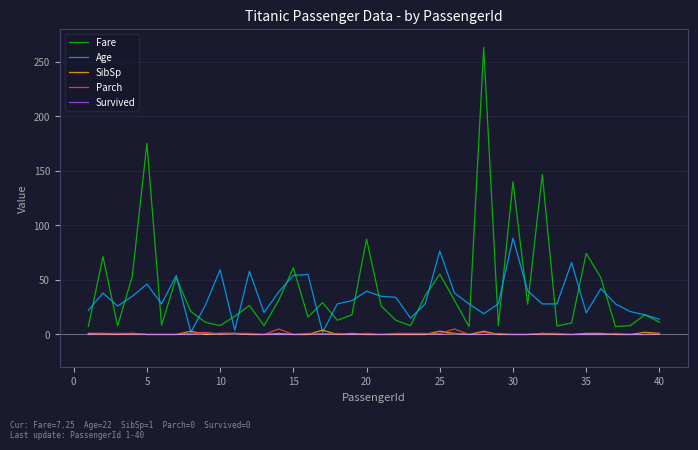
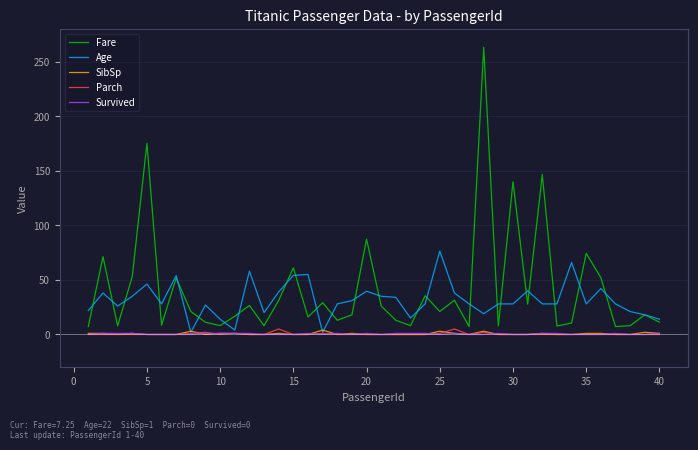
  {
    "Fare": {
      "5": 175,
      "10": 8,
      "15": 61,
      "20": 87,
-     "25": 55,
+     "25": 21,
      "30": 140,
      "35": 74,
      "40": 11
    },
    "Age": {
      "5": 46,
-     "10": 59,
+     "10": 14,
      "15": 54,
      "20": 40,
      "25": 76,
-     "30": 88,
-     "35": 20,
+     "30": 28,
+     "35": 28,
      "40": 14
    }
  }
